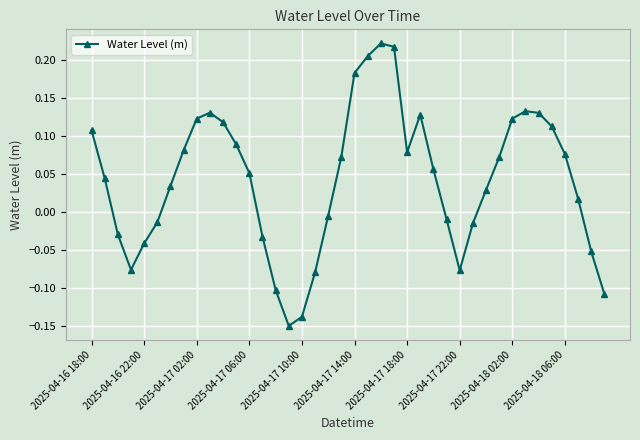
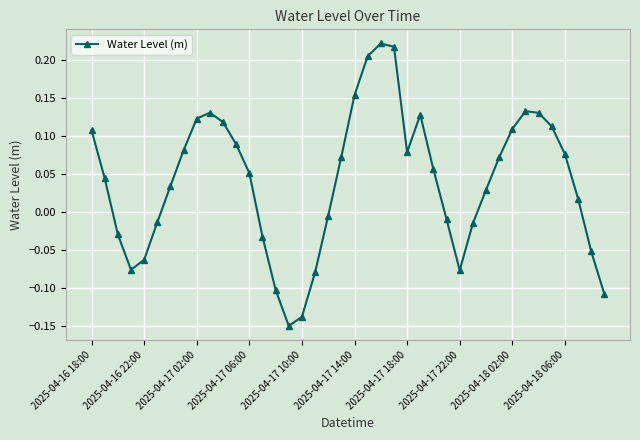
  {
    "2025-04-16 18:00": 0.11,
-   "2025-04-16 22:00": -0.04,
+   "2025-04-16 22:00": -0.06,
    "2025-04-17 02:00": 0.12,
    "2025-04-17 06:00": 0.05,
    "2025-04-17 10:00": -0.14,
-   "2025-04-17 14:00": 0.18,
+   "2025-04-17 14:00": 0.15,
    "2025-04-17 18:00": 0.08,
    "2025-04-17 22:00": -0.08,
-   "2025-04-18 02:00": 0.12,
+   "2025-04-18 02:00": 0.11,
    "2025-04-18 06:00": 0.08
  }
